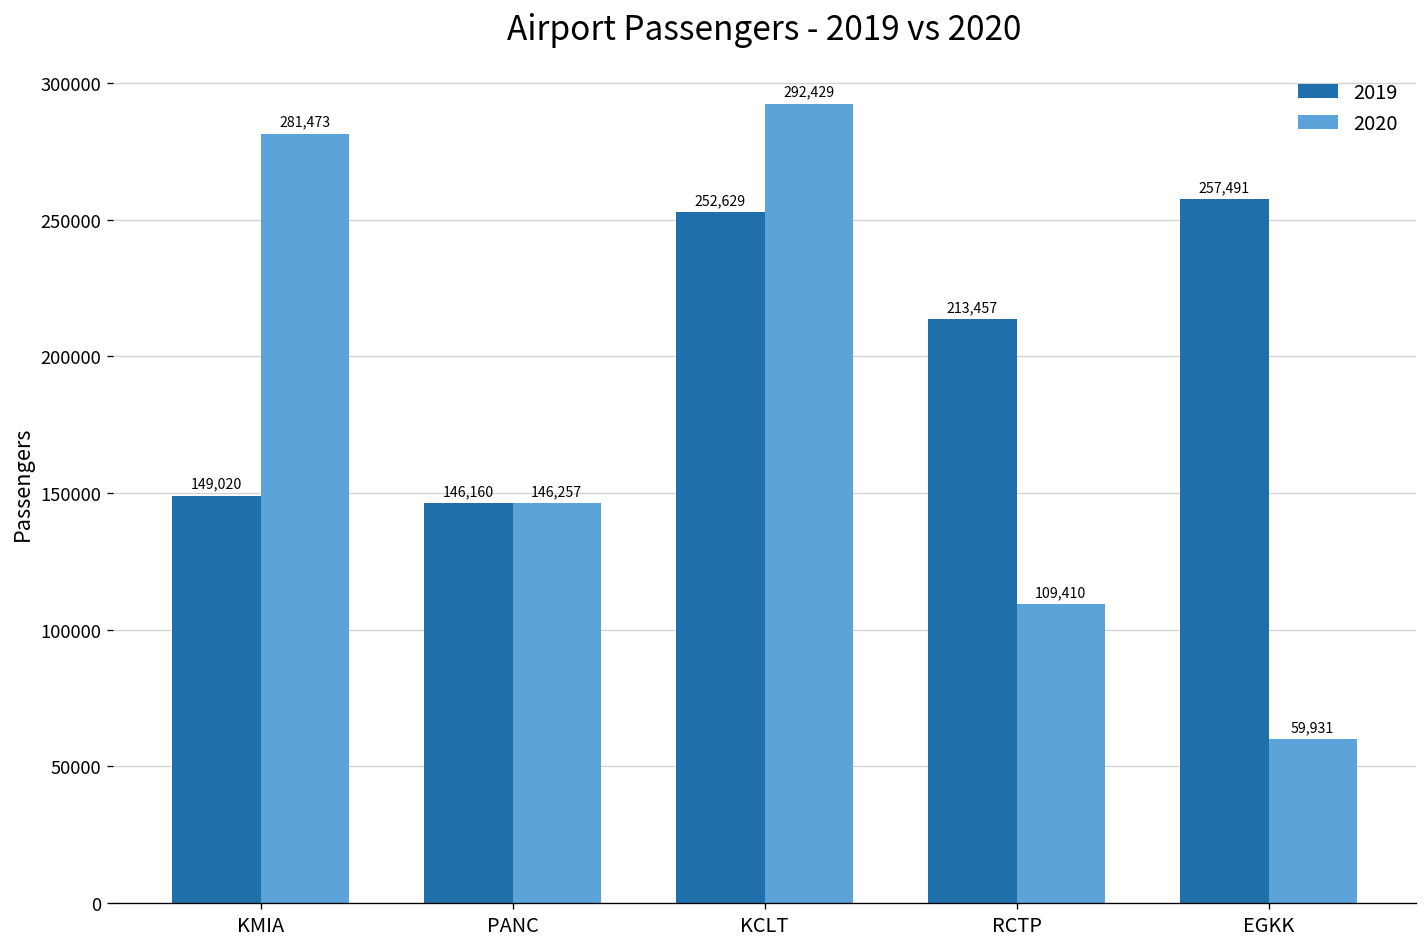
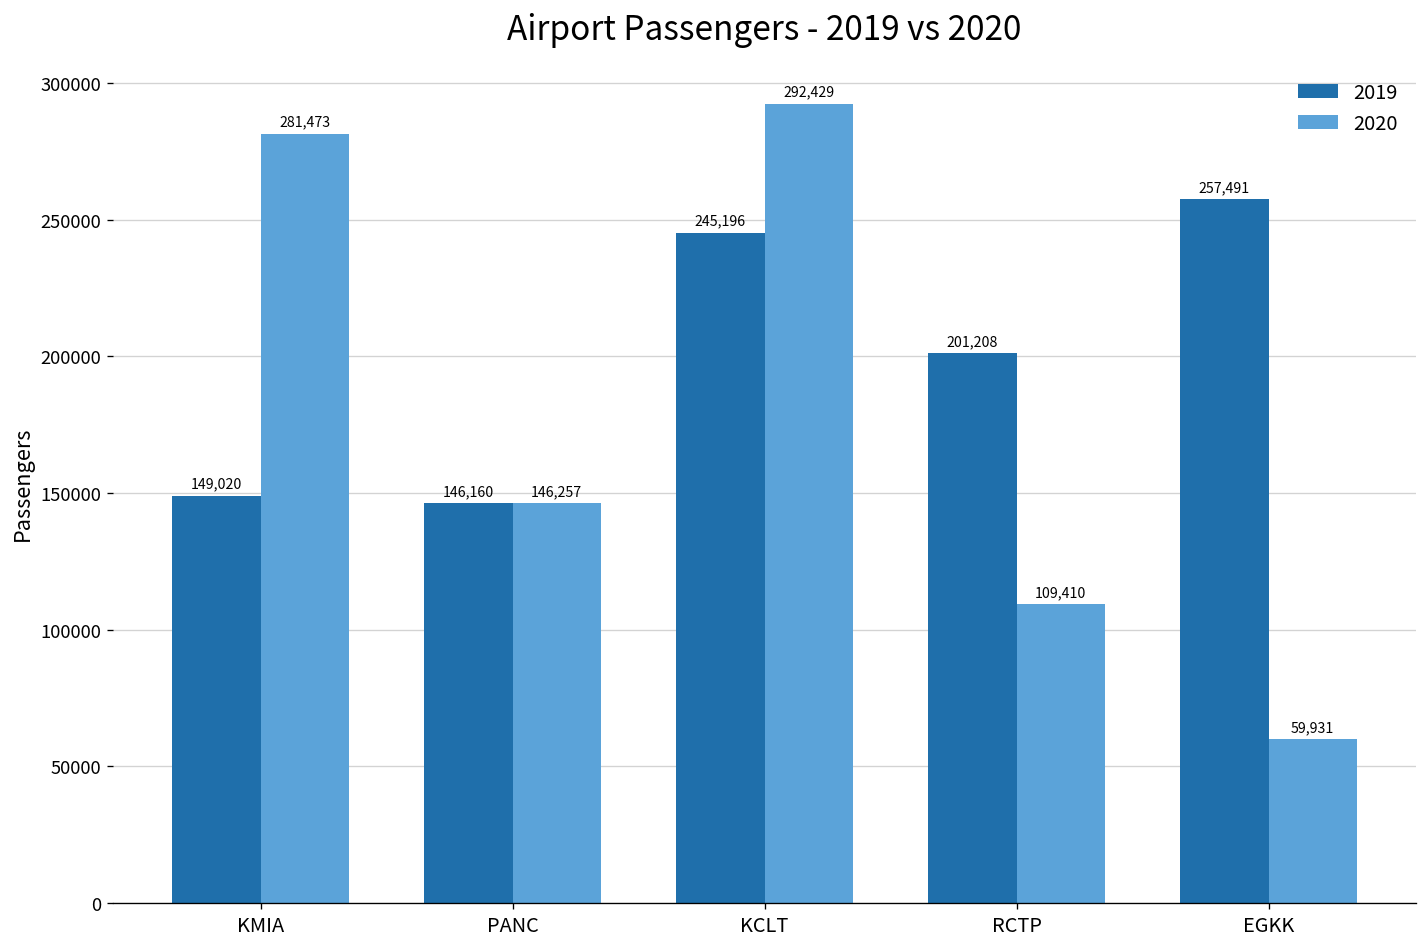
  {
    "2019": {
      "KMIA": "149,020",
      "PANC": "146,160",
-     "KCLT": "252,629",
-     "RCTP": "213,457",
+     "KCLT": "245,196",
+     "RCTP": "201,208",
      "EGKK": "257,491"
    },
    "2020": {
      "KMIA": "281,473",
      "PANC": "146,257",
      "KCLT": "292,429",
      "RCTP": "109,410",
      "EGKK": "59,931"
    }
  }
